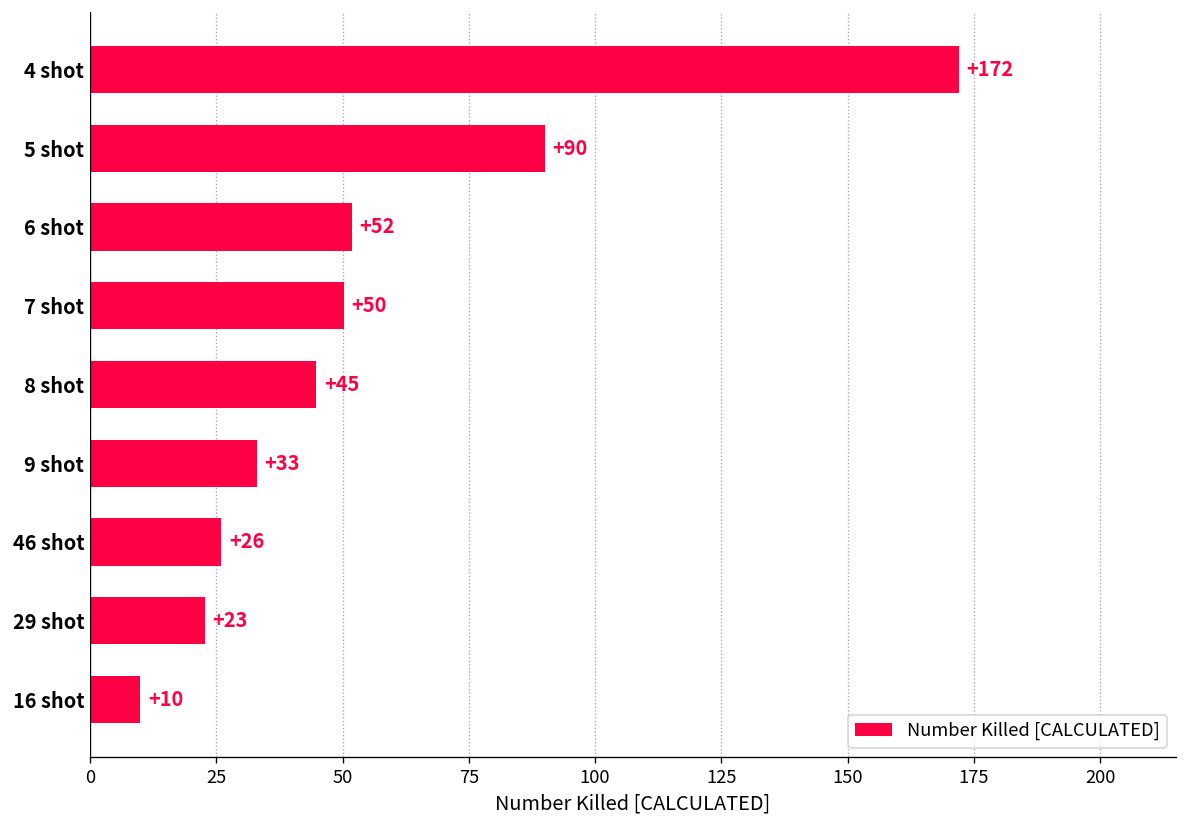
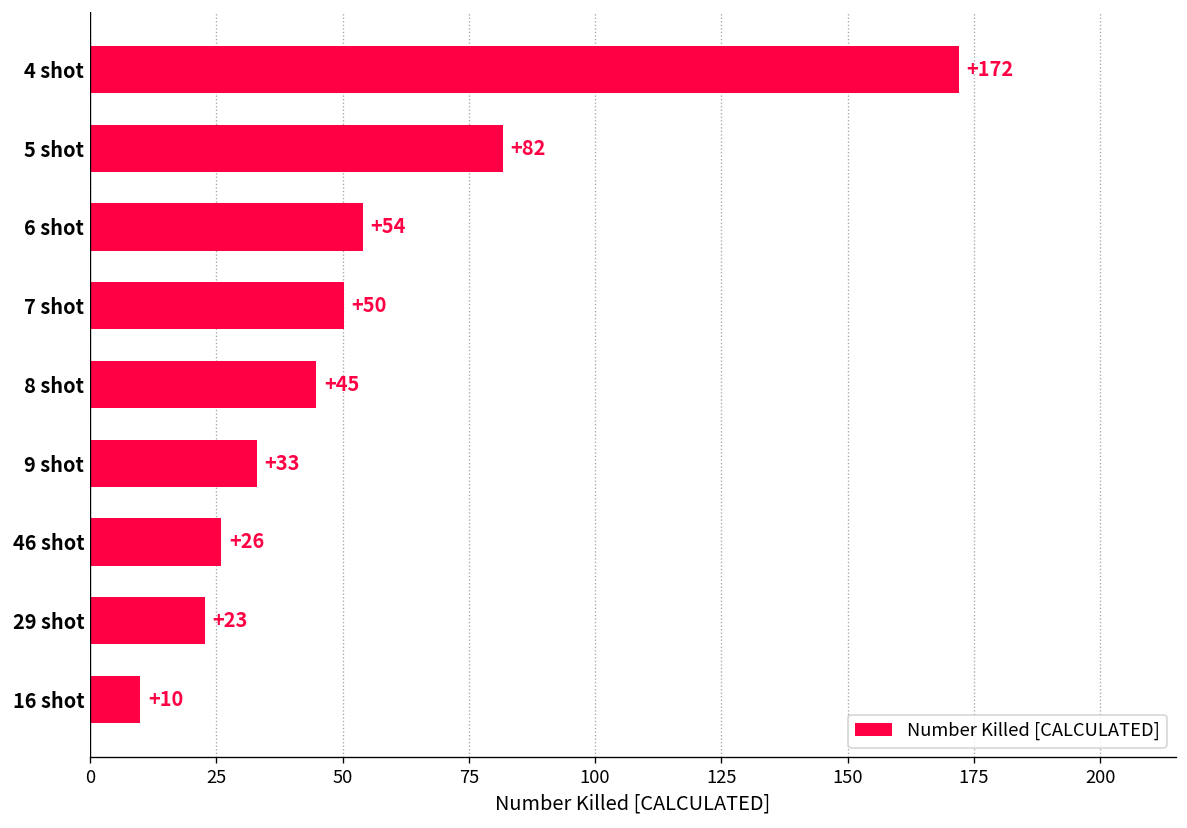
  {
    "4 shot": "+172",
-   "5 shot": "+90",
-   "6 shot": "+52",
+   "5 shot": "+82",
+   "6 shot": "+54",
    "7 shot": "+50",
    "8 shot": "+45",
    "9 shot": "+33",
    "46 shot": "+26",
    "29 shot": "+23",
    "16 shot": "+10"
  }
